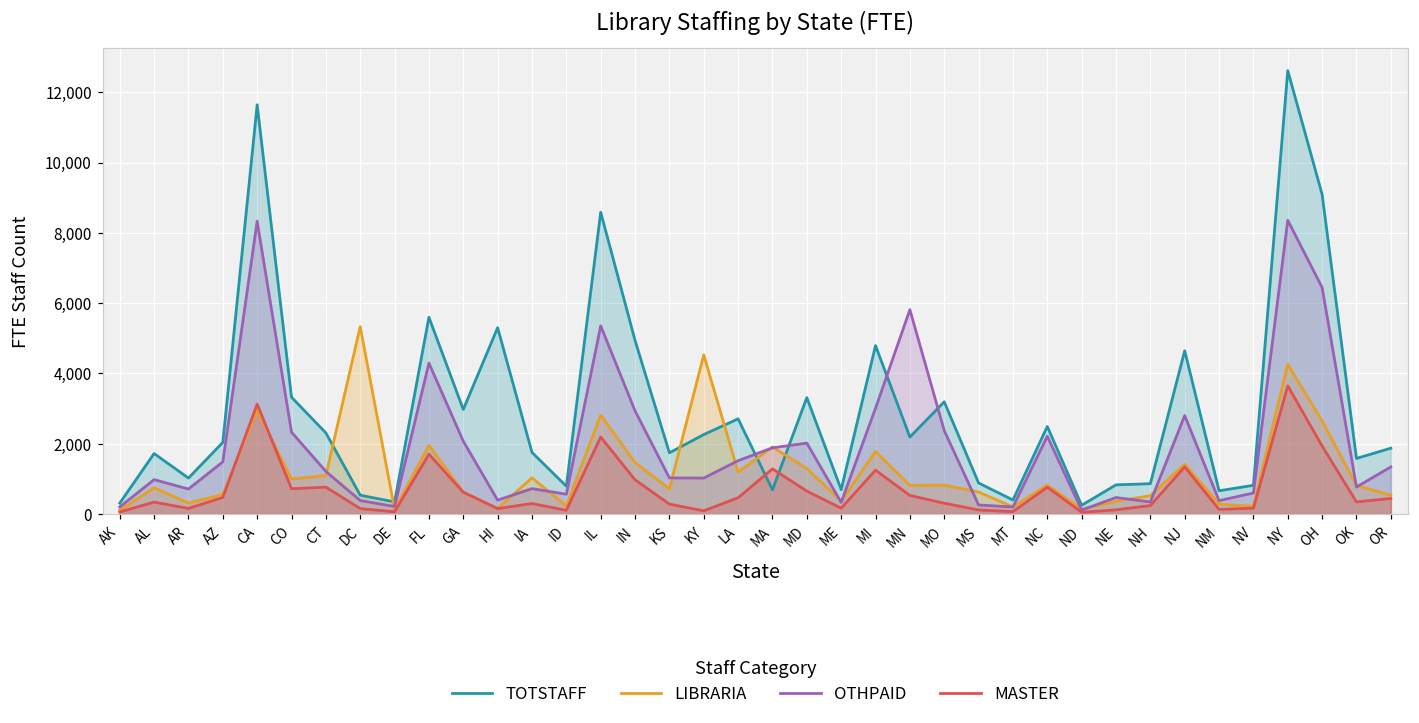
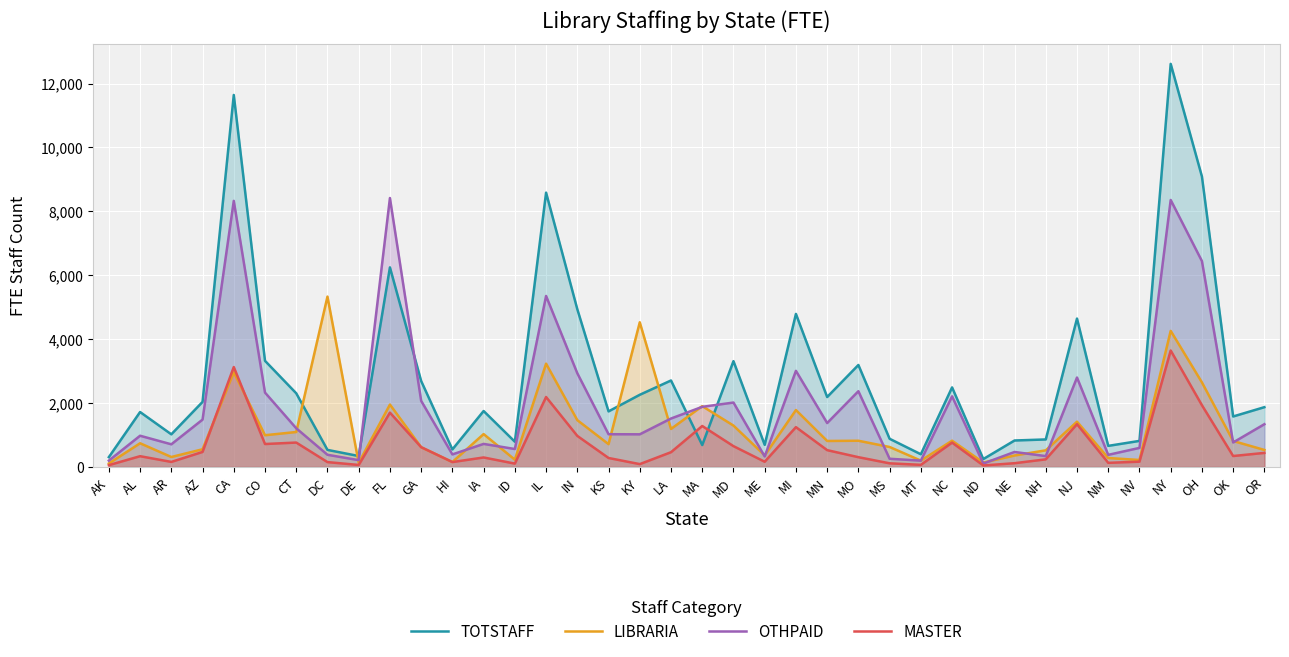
  {
    "TOTSTAFF": {
      "AK": "300",
      "AL": "1,700",
      "AR": "1,000",
      "AZ": "2,000",
      "CA": "11,600",
      "CO": "3,300",
      "CT": "2,300",
      "DC": "500",
      "DE": "300",
-     "FL": "5,600",
-     "GA": "3,000",
-     "HI": "5,300",
+     "FL": "6,200",
+     "GA": "2,700",
+     "HI": "500",
      "IA": "1,800",
      "ID": "800",
      "IL": "8,600",
      "IN": "4,900",
      "KS": "1,700",
      "KY": "2,300",
      "LA": "2,700",
      "MA": "700",
      "MD": "3,300",
      "ME": "700",
      "MI": "4,800",
      "MN": "2,200",
      "MO": "3,200",
      "MS": "900",
      "MT": "400",
      "NC": "2,500",
      "ND": "200",
      "NE": "800",
      "NH": "900",
      "NJ": "4,600",
      "NM": "700",
      "NV": "800",
      "NY": "12,600",
      "OH": "9,100",
      "OK": "1,600",
      "OR": "1,900"
    },
    "LIBRARIA": {
      "AL": "700",
      "AR": "300",
      "AZ": "600",
      "CA": "3,000",
      "CO": "1,000",
      "CT": "1,100",
      "DC": "5,300",
      "FL": "2,000",
      "IA": "1,000",
      "ID": "200",
-     "IL": "2,800",
+     "IL": "3,200",
      "IN": "1,500",
      "KS": "700",
      "KY": "4,500",
      "LA": "1,200",
      "MD": "1,300",
      "MI": "1,800",
      "MN": "800",
      "MO": "800",
      "MS": "600",
      "NE": "400",
      "NH": "500",
      "NM": "300",
      "NY": "4,300",
      "OH": "2,600",
      "OR": "500"
    },
    "OTHPAID": {
      "AK": "200",
      "AL": "1,000",
      "AR": "700",
      "AZ": "1,500",
      "CA": "8,300",
      "CO": "2,300",
      "CT": "1,200",
      "DC": "400",
      "DE": "200",
-     "FL": "4,300",
+     "FL": "8,400",
      "GA": "2,100",
      "HI": "400",
      "IA": "700",
      "ID": "600",
      "IL": "5,400",
      "IN": "2,900",
      "KS": "1,000",
      "KY": "1,000",
      "LA": "1,500",
      "MD": "2,000",
      "MI": "3,000",
-     "MN": "5,800",
+     "MN": "1,400",
      "MO": "2,400",
      "MS": "300",
      "NC": "2,200",
      "NE": "500",
      "NH": "300",
      "NJ": "2,800",
      "NM": "400",
      "NV": "600",
      "NY": "8,400",
      "OH": "6,400",
      "OR": "1,300"
    },
    "MASTER": {
      "AL": "300",
      "AR": "200",
      "AZ": "500",
      "CA": "3,100",
      "CO": "700",
      "CT": "800",
      "DC": "200",
      "FL": "1,700",
      "IA": "300",
      "ID": "100",
      "IL": "2,200",
      "IN": "1,000",
      "KS": "300",
      "KY": "100",
      "LA": "500",
      "MA": "1,300",
      "MD": "700",
      "ME": "200",
      "MI": "1,200",
      "MN": "500",
      "MO": "300",
      "MS": "100",
      "MT": "100",
      "NE": "100",
      "NH": "200",
      "NM": "100",
      "NY": "3,600",
      "OH": "1,900",
      "OK": "300",
      "OR": "400"
    }
  }
